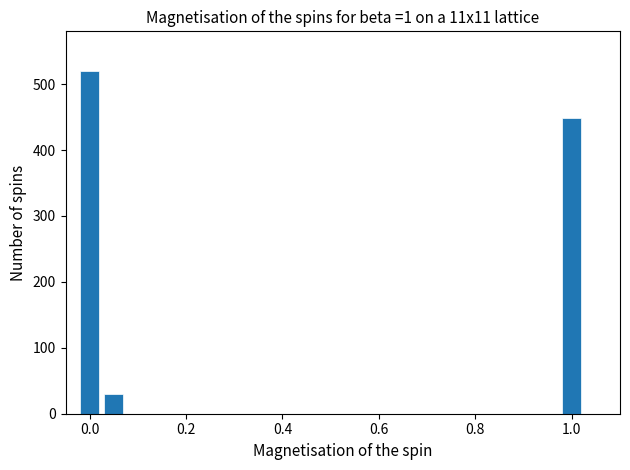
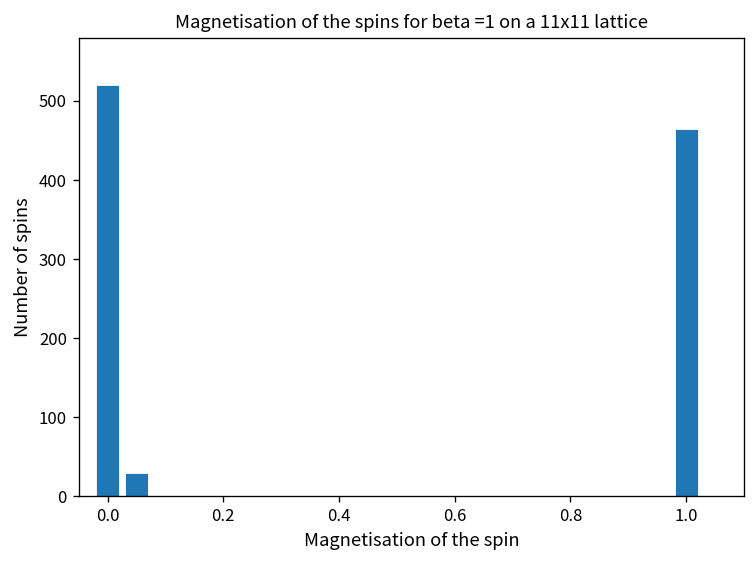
  {
    "0.0": 520,
-   "1.0": 450
+   "1.0": 460
  }
